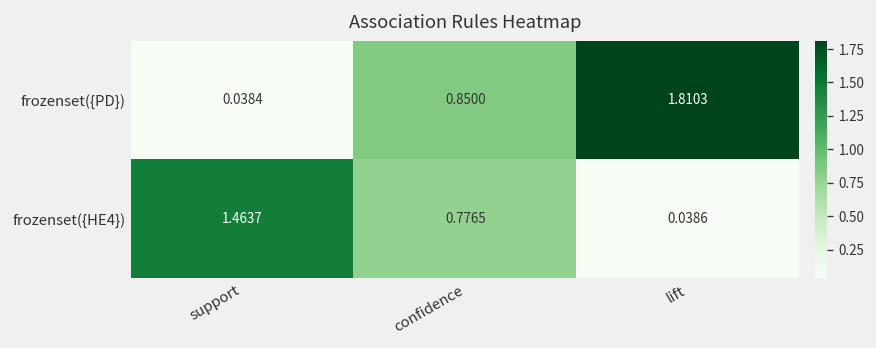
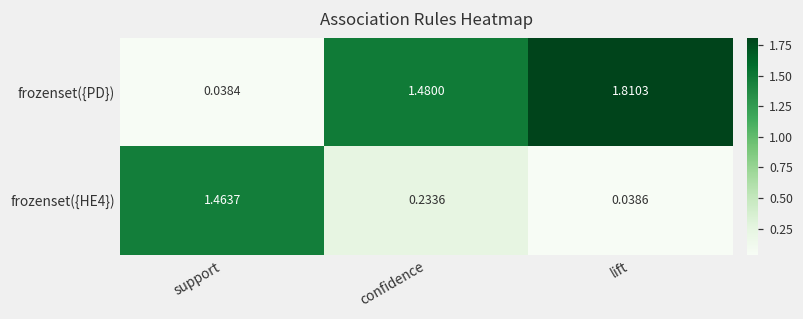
  {
    "frozenset({PD})": {
      "support": 0.0384,
-     "confidence": 0.8500,
+     "confidence": 1.4800,
      "lift": 1.8103
    },
    "frozenset({HE4})": {
      "support": 1.4637,
-     "confidence": 0.7765,
+     "confidence": 0.2336,
      "lift": 0.0386
    }
  }
